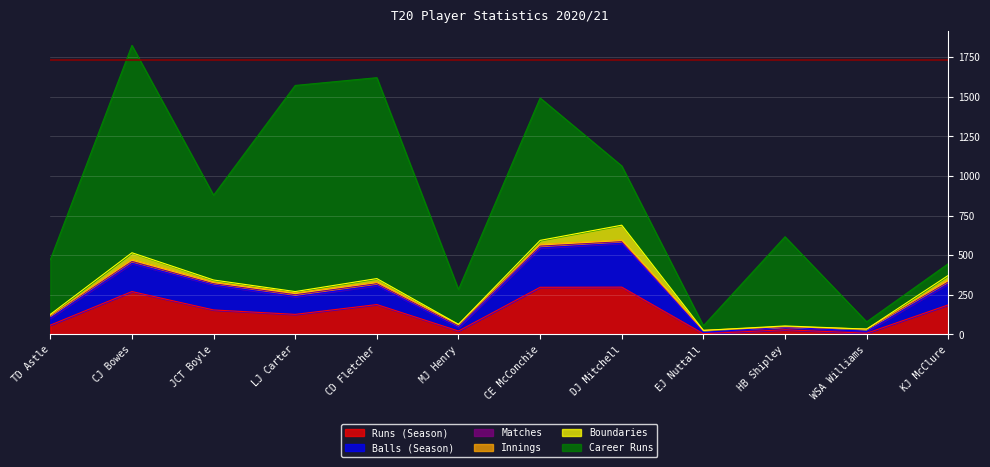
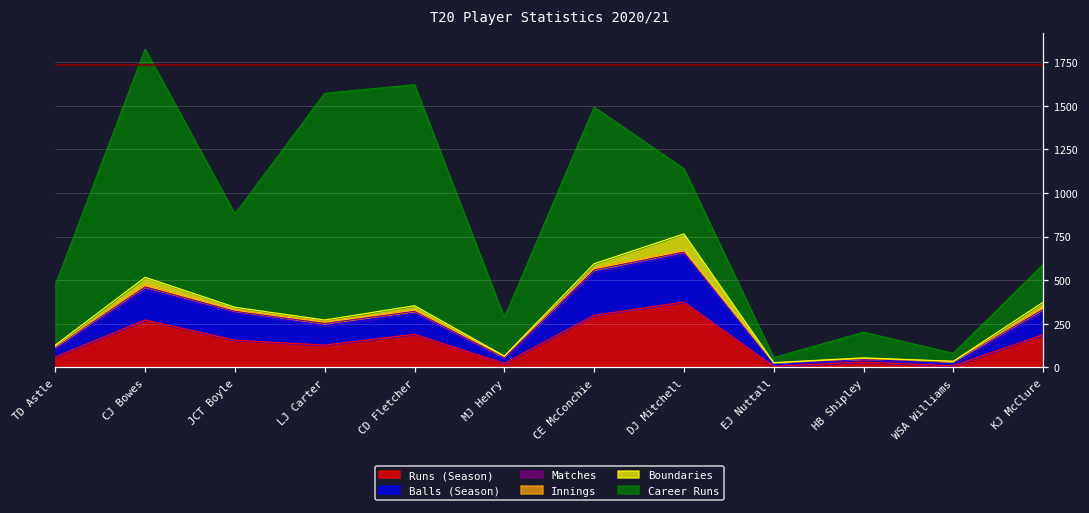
  {
    "Runs (Season)": {
      "TD Astle": 60,
      "CJ Bowes": 270,
      "JCT Boyle": 160,
      "LJ Carter": 130,
      "CD Fletcher": 190,
      "MJ Henry": 20,
      "CE McConchie": 300,
-     "DJ Mitchell": 300,
+     "DJ Mitchell": 370,
      "KJ McClure": 190
    },
    "Boundaries": {
      "CJ Bowes": 40,
      "CD Fletcher": 20,
      "CE McConchie": 30,
      "DJ Mitchell": 90,
      "KJ McClure": 30
    },
    "Career Runs": {
      "TD Astle": 350,
      "CJ Bowes": 1310,
      "JCT Boyle": 540,
      "LJ Carter": 1300,
      "CD Fletcher": 1270,
      "MJ Henry": 220,
      "CE McConchie": 900,
      "DJ Mitchell": 370,
      "EJ Nuttall": 30,
-     "HB Shipley": 560,
+     "HB Shipley": 150,
      "WSA Williams": 50,
-     "KJ McClure": 70
+     "KJ McClure": 220
    }
  }
